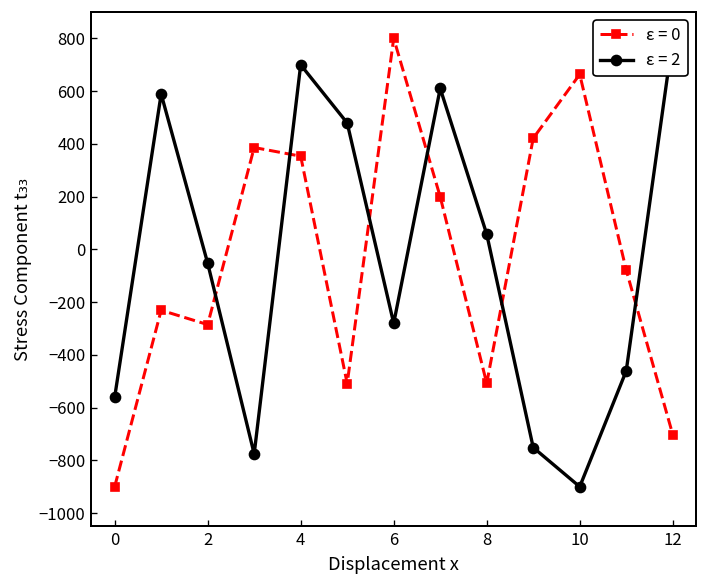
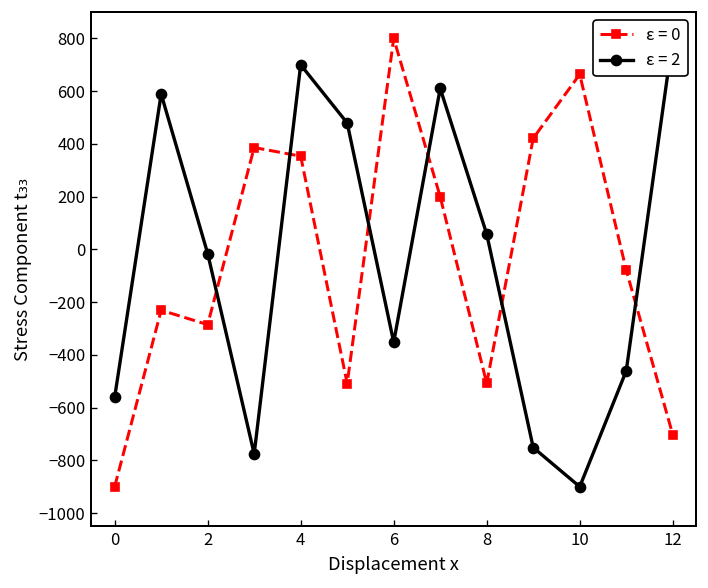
  {
    "ε = 0": {
      "0": -900,
      "2": -290,
      "4": 350,
      "6": 800,
      "8": -510,
      "10": 660,
      "12": -700
    },
    "ε = 2": {
      "0": -560,
-     "2": -50,
+     "2": -20,
      "4": 700,
-     "6": -280,
+     "6": -350,
      "8": 60,
      "10": -900
    }
  }
